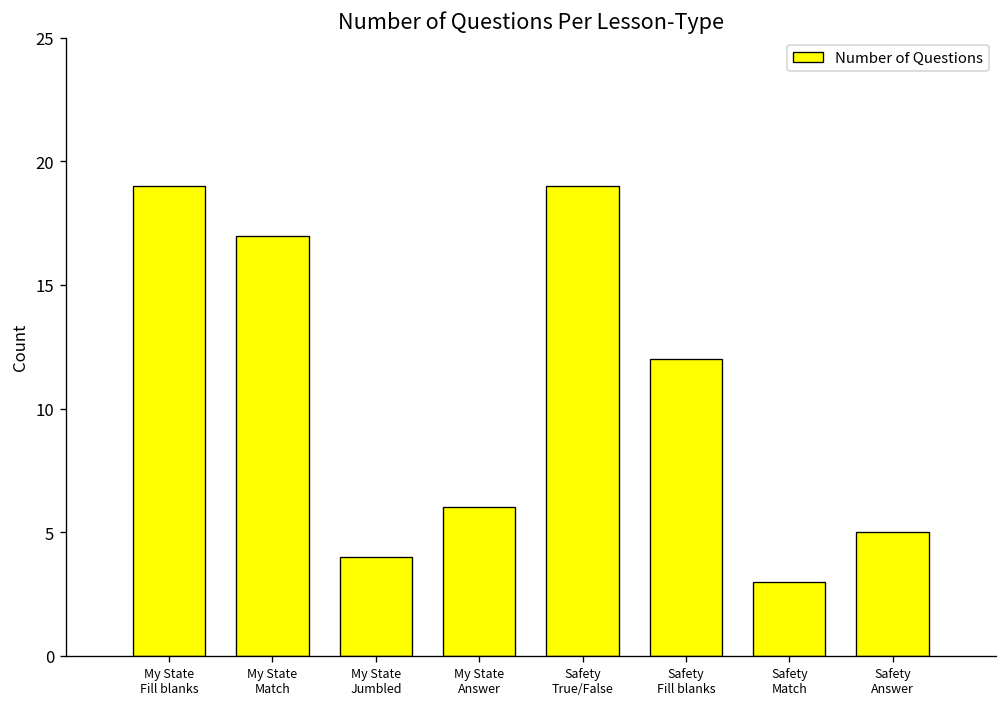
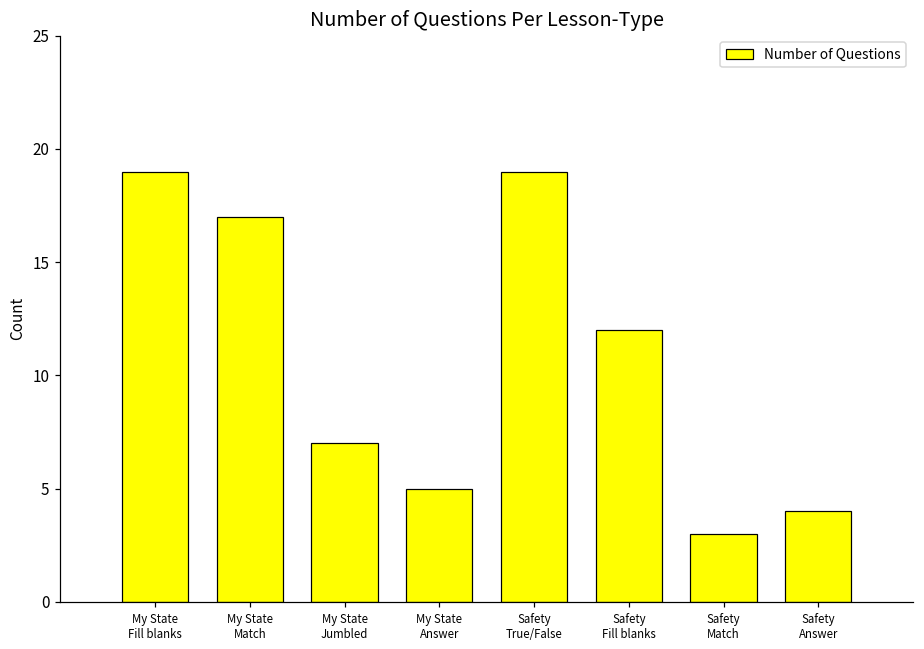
  {
    "My State Fill blanks": 19,
    "My State Match": 17,
-   "My State Jumbled": 4,
-   "My State Answer": 6,
+   "My State Jumbled": 7,
+   "My State Answer": 5,
    "Safety True/False": 19,
    "Safety Fill blanks": 12,
    "Safety Match": 3,
-   "Safety Answer": 5
+   "Safety Answer": 4
  }
